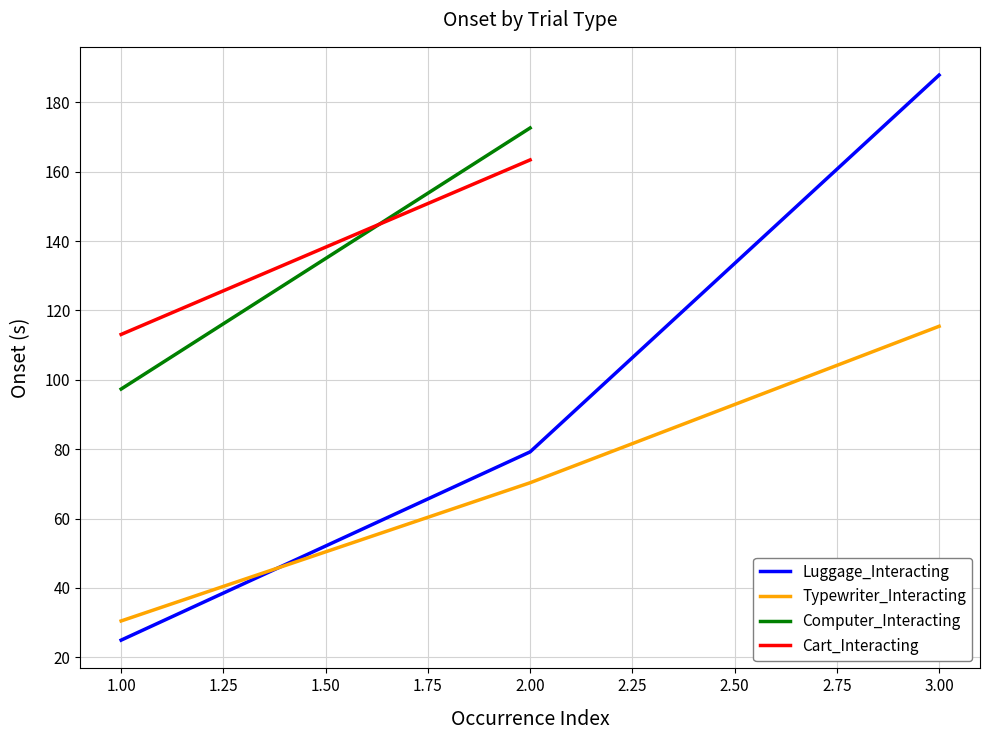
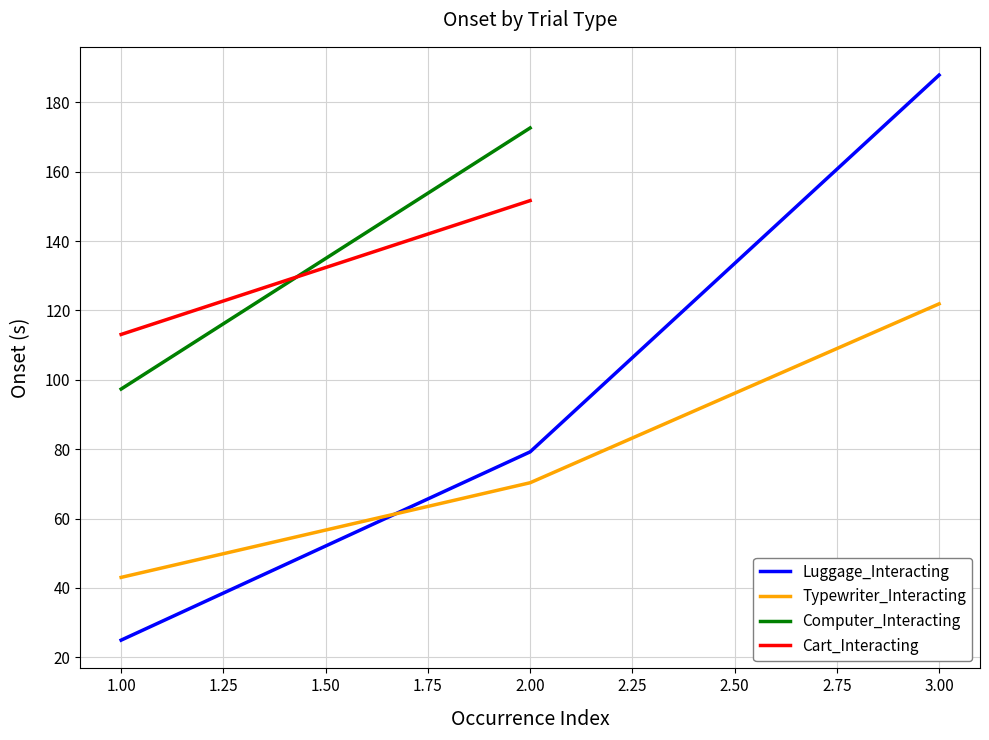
  {
    "Luggage_Interacting": {
      "1.00": 25,
      "2.00": 79,
      "3.00": 188
    },
    "Typewriter_Interacting": {
-     "1.00": 30,
+     "1.00": 43,
      "2.00": 70,
-     "3.00": 115
+     "3.00": 122
    },
    "Computer_Interacting": {
      "1.00": 97,
      "2.00": 173
    },
    "Cart_Interacting": {
      "1.00": 113,
-     "2.00": 163
+     "2.00": 152
    }
  }
